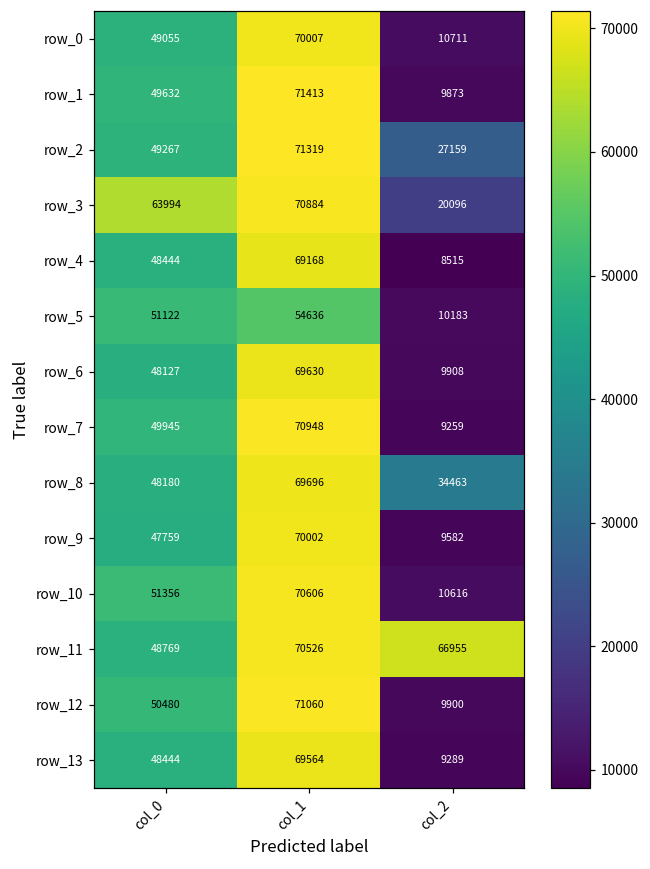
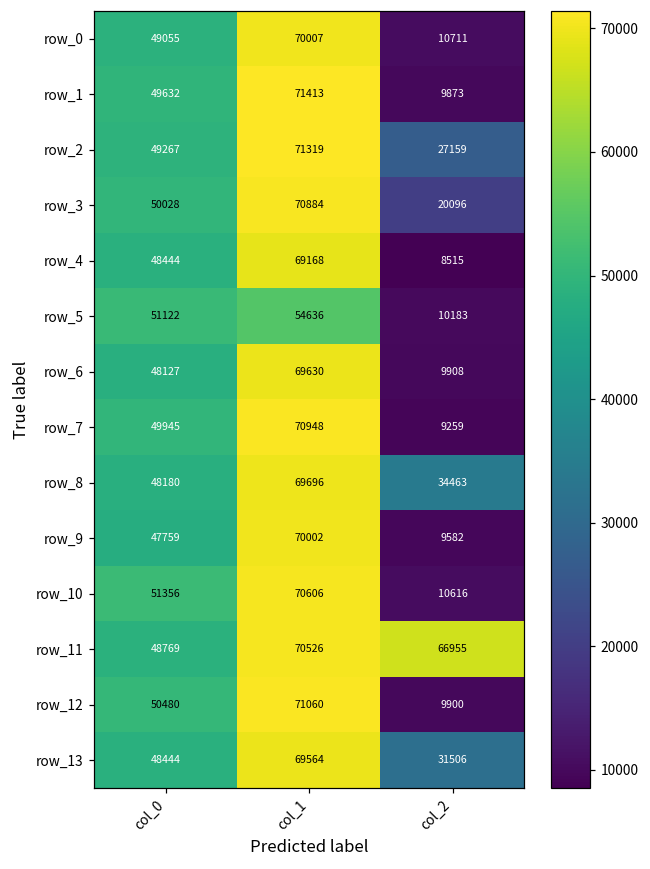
  {
    "row_0": {
      "col_0": 49055,
      "col_1": 70007,
      "col_2": 10711
    },
    "row_1": {
      "col_0": 49632,
      "col_1": 71413,
      "col_2": 9873
    },
    "row_2": {
      "col_0": 49267,
      "col_1": 71319,
      "col_2": 27159
    },
    "row_3": {
-     "col_0": 63994,
+     "col_0": 50028,
      "col_1": 70884,
      "col_2": 20096
    },
    "row_4": {
      "col_0": 48444,
      "col_1": 69168,
      "col_2": 8515
    },
    "row_5": {
      "col_0": 51122,
      "col_1": 54636,
      "col_2": 10183
    },
    "row_6": {
      "col_0": 48127,
      "col_1": 69630,
      "col_2": 9908
    },
    "row_7": {
      "col_0": 49945,
      "col_1": 70948,
      "col_2": 9259
    },
    "row_8": {
      "col_0": 48180,
      "col_1": 69696,
      "col_2": 34463
    },
    "row_9": {
      "col_0": 47759,
      "col_1": 70002,
      "col_2": 9582
    },
    "row_10": {
      "col_0": 51356,
      "col_1": 70606,
      "col_2": 10616
    },
    "row_11": {
      "col_0": 48769,
      "col_1": 70526,
      "col_2": 66955
    },
    "row_12": {
      "col_0": 50480,
      "col_1": 71060,
      "col_2": 9900
    },
    "row_13": {
      "col_0": 48444,
      "col_1": 69564,
-     "col_2": 9289
+     "col_2": 31506
    }
  }
